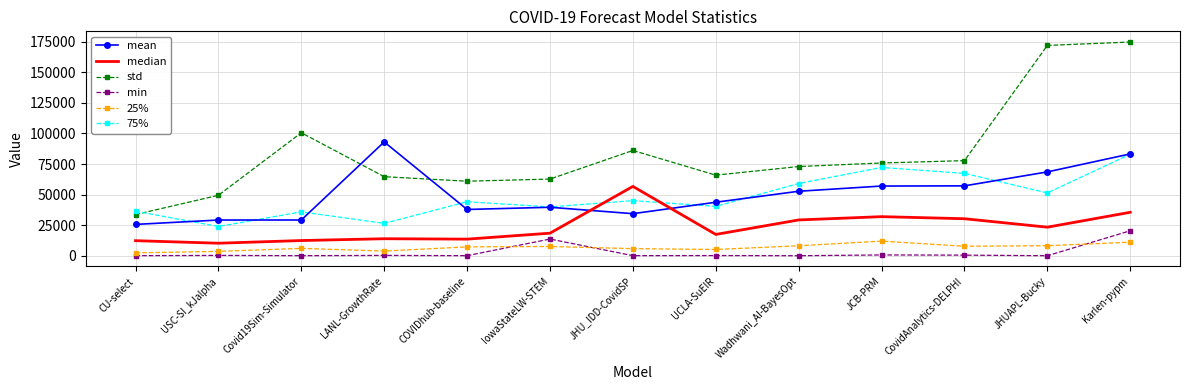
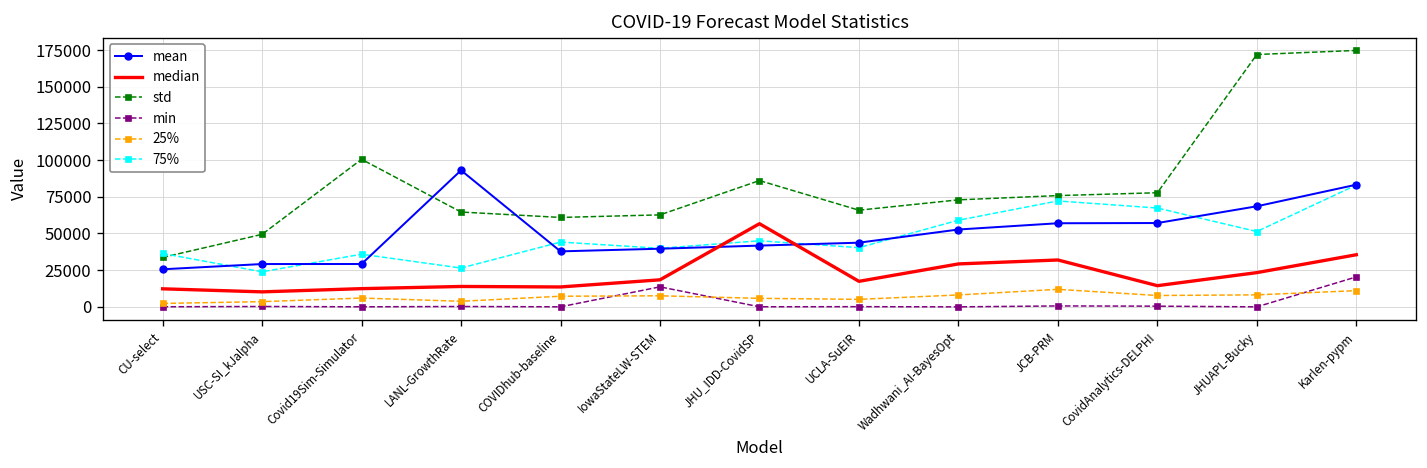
  {
    "mean": {
      "CU-select": 26000,
      "USC-SI_kJalpha": 29000,
      "Covid19Sim-Simulator": 29000,
      "LANL-GrowthRate": 93000,
      "COVIDhub-baseline": 38000,
-     "JHU_IDD-CovidSP": 34000,
+     "JHU_IDD-CovidSP": 42000,
      "UCLA-SuEIR": 44000,
      "Wadhwani_AI-BayesOpt": 53000,
      "JCB-PRM": 57000,
      "CovidAnalytics-DELPHI": 57000,
      "JHUAPL-Bucky": 69000
    },
    "median": {
      "CU-select": 12000,
      "USC-SI_kJalpha": 10000,
      "Covid19Sim-Simulator": 12000,
      "LANL-GrowthRate": 14000,
      "COVIDhub-baseline": 14000,
      "IowaStateLW-STEM": 18000,
      "JHU_IDD-CovidSP": 57000,
      "UCLA-SuEIR": 17000,
      "Wadhwani_AI-BayesOpt": 29000,
      "JCB-PRM": 32000,
-     "CovidAnalytics-DELPHI": 30000,
+     "CovidAnalytics-DELPHI": 14000,
      "JHUAPL-Bucky": 23000,
      "Karlen-pypm": 36000
    },
    "std": {
      "CU-select": 34000,
      "USC-SI_kJalpha": 49000,
      "Covid19Sim-Simulator": 101000,
      "LANL-GrowthRate": 65000,
      "COVIDhub-baseline": 61000,
      "IowaStateLW-STEM": 63000,
      "JHU_IDD-CovidSP": 86000,
      "UCLA-SuEIR": 66000,
      "Wadhwani_AI-BayesOpt": 73000,
      "JCB-PRM": 76000,
      "CovidAnalytics-DELPHI": 78000,
      "JHUAPL-Bucky": 172000,
      "Karlen-pypm": 175000
    },
    "min": {
      "CU-select": 0,
      "USC-SI_kJalpha": 0,
      "Covid19Sim-Simulator": 0,
      "LANL-GrowthRate": 0,
      "COVIDhub-baseline": 0,
      "IowaStateLW-STEM": 14000,
      "JHU_IDD-CovidSP": 0,
      "UCLA-SuEIR": 0,
      "Wadhwani_AI-BayesOpt": 0,
      "JCB-PRM": 1000,
      "CovidAnalytics-DELPHI": 0,
      "JHUAPL-Bucky": 0,
      "Karlen-pypm": 20000
    },
    "25%": {
      "CU-select": 2000,
      "USC-SI_kJalpha": 4000,
      "Covid19Sim-Simulator": 6000,
      "LANL-GrowthRate": 4000,
      "COVIDhub-baseline": 7000,
      "IowaStateLW-STEM": 8000,
      "JHU_IDD-CovidSP": 6000,
      "UCLA-SuEIR": 5000,
      "Wadhwani_AI-BayesOpt": 8000,
      "JCB-PRM": 12000,
      "CovidAnalytics-DELPHI": 8000,
      "JHUAPL-Bucky": 8000,
      "Karlen-pypm": 11000
    },
    "75%": {
      "CU-select": 36000,
      "USC-SI_kJalpha": 24000,
      "Covid19Sim-Simulator": 36000,
      "LANL-GrowthRate": 26000,
      "COVIDhub-baseline": 44000,
      "JHU_IDD-CovidSP": 45000,
      "UCLA-SuEIR": 40000,
      "Wadhwani_AI-BayesOpt": 59000,
      "JCB-PRM": 72000,
      "CovidAnalytics-DELPHI": 67000,
      "JHUAPL-Bucky": 51000
    }
  }
